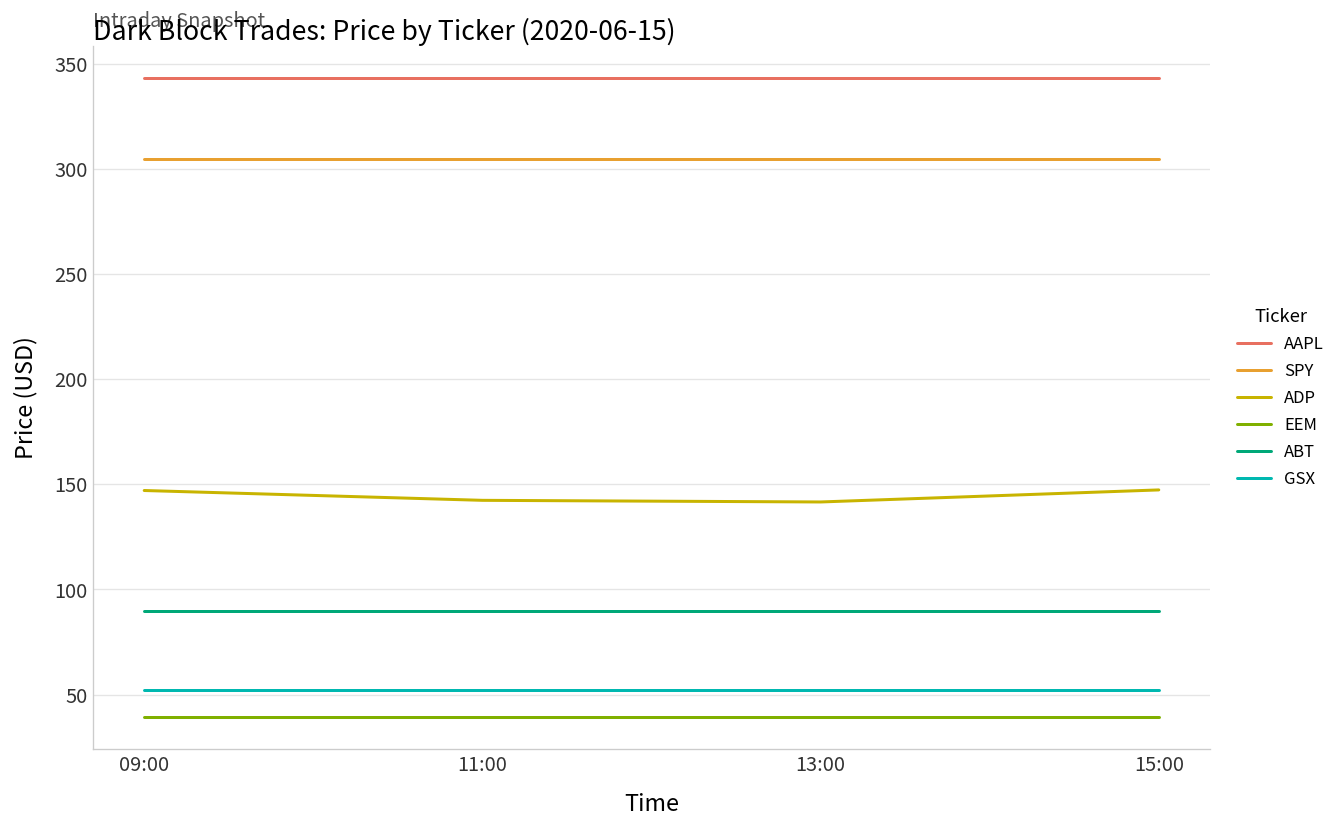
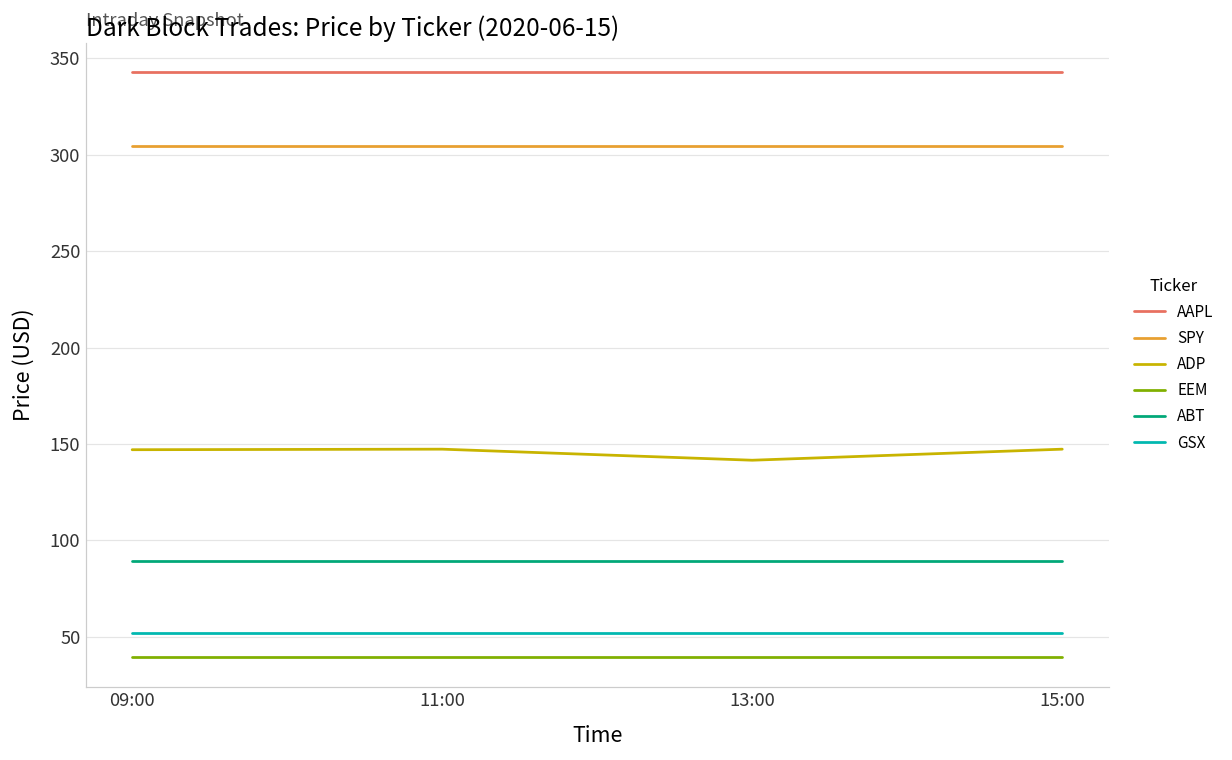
  {
    "AAPL": {
      "09:00": 343,
      "11:00": 343,
      "13:00": 343,
      "15:00": 343
    },
    "SPY": {
      "09:00": 304,
      "11:00": 304,
      "13:00": 304,
      "15:00": 304
    },
    "ADP": {
      "09:00": 147,
-     "11:00": 142,
+     "11:00": 147,
      "13:00": 142,
      "15:00": 147
    },
    "EEM": {
      "09:00": 39,
      "11:00": 39,
      "13:00": 39,
      "15:00": 39
    }
  }
